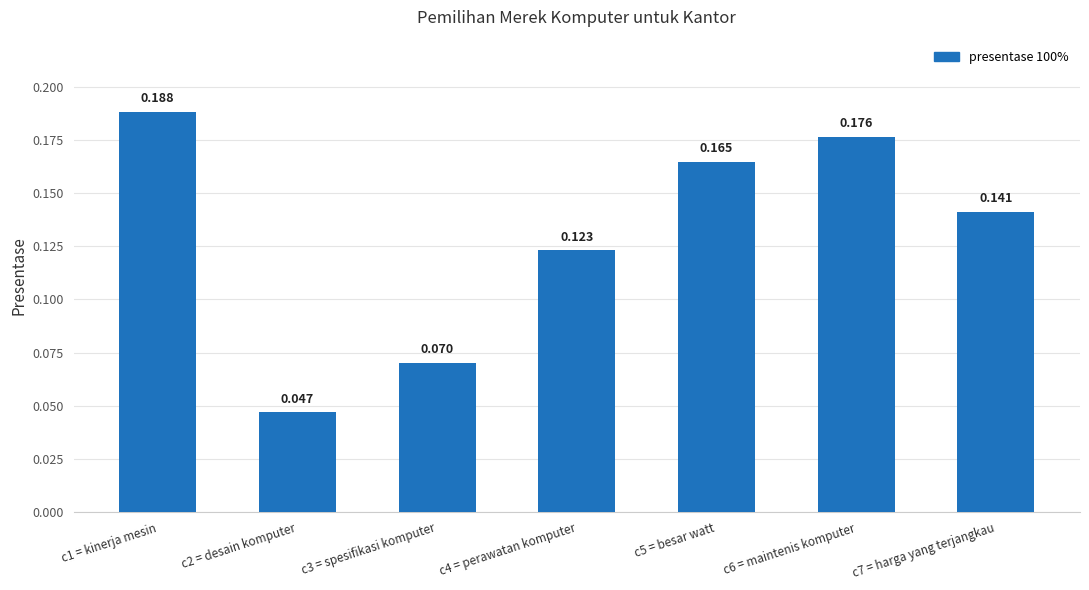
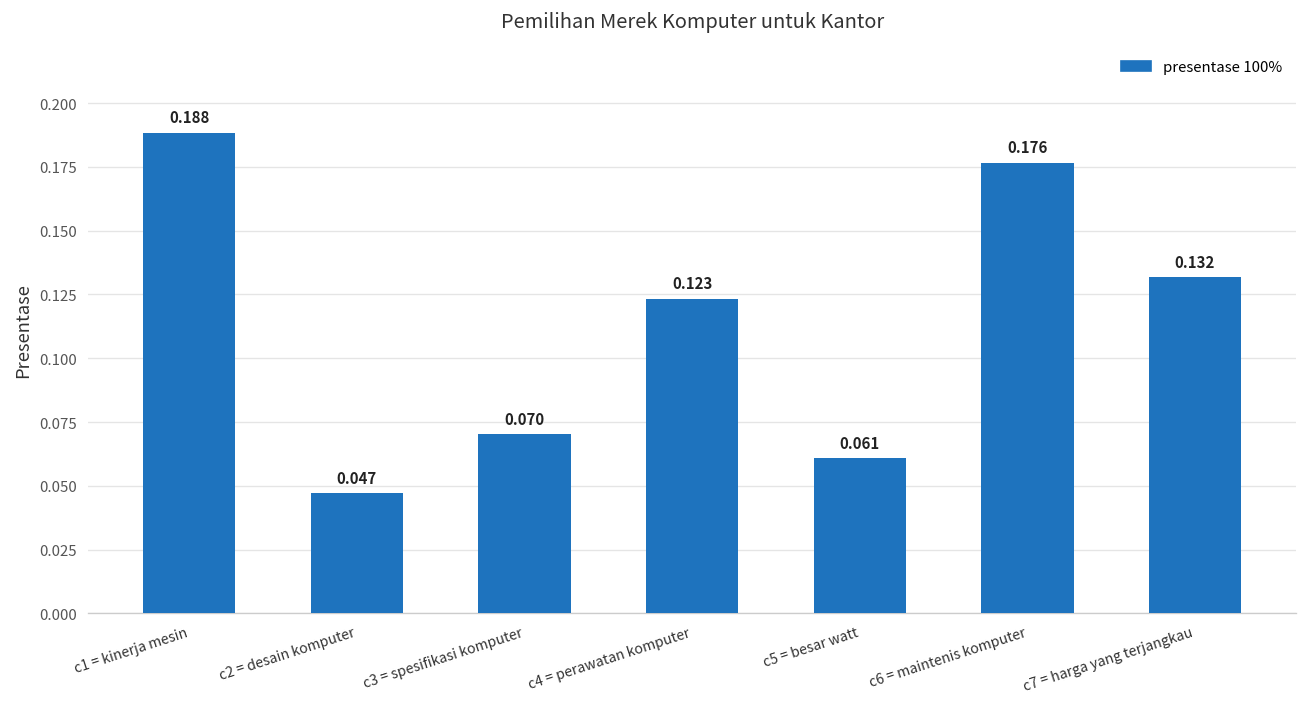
  {
    "c1 = kinerja mesin": 0.188,
    "c2 = desain komputer": 0.047,
    "c3 = spesifikasi komputer": 0.070,
    "c4 = perawatan komputer": 0.123,
-   "c5 = besar watt": 0.165,
+   "c5 = besar watt": 0.061,
    "c6 = maintenis komputer": 0.176,
-   "c7 = harga yang terjangkau": 0.141
+   "c7 = harga yang terjangkau": 0.132
  }
